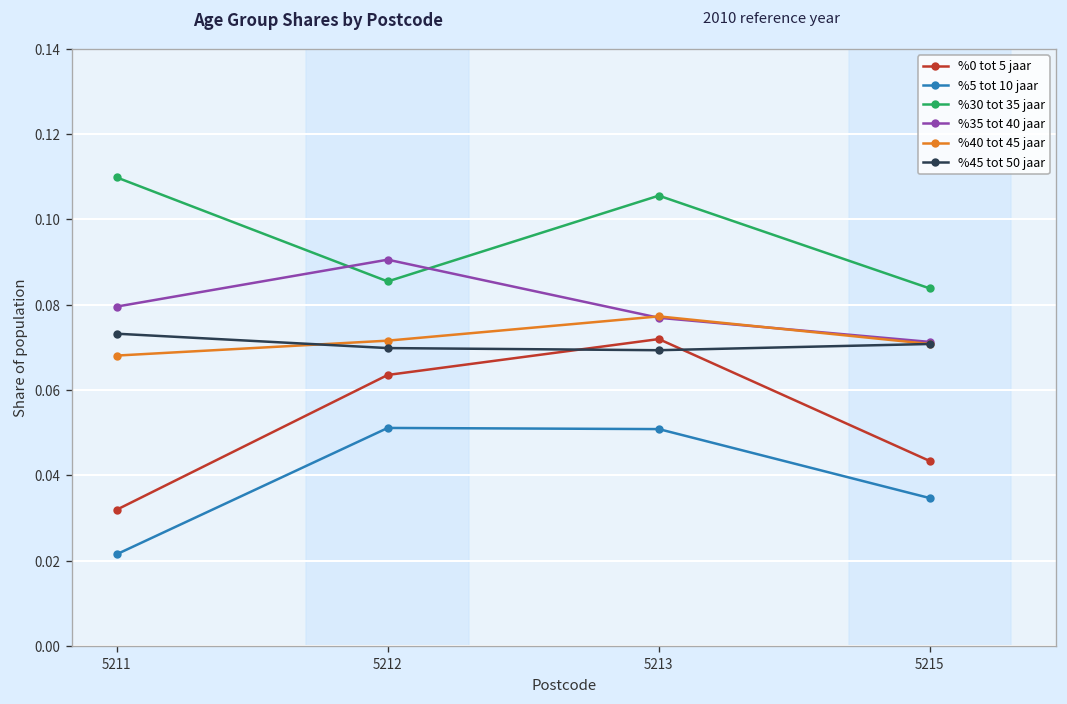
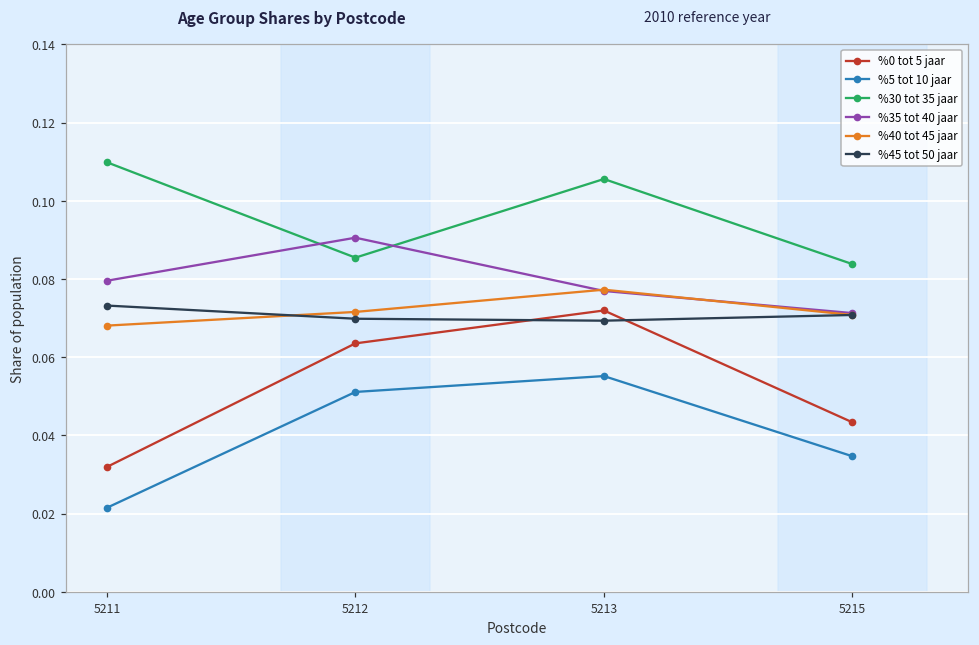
  {
    "%0 tot 5 jaar": {
      "5211": 0.032,
      "5212": 0.064,
      "5213": 0.072,
      "5215": 0.043
    },
    "%5 tot 10 jaar": {
      "5211": 0.022,
      "5212": 0.051,
-     "5213": 0.051,
+     "5213": 0.055,
      "5215": 0.035
    },
    "%30 tot 35 jaar": {
      "5211": 0.110,
      "5212": 0.085,
      "5213": 0.106,
      "5215": 0.084
    },
    "%35 tot 40 jaar": {
      "5211": 0.080,
      "5212": 0.091
    },
    "%40 tot 45 jaar": {
      "5211": 0.068,
      "5212": 0.072
    },
    "%45 tot 50 jaar": {
      "5211": 0.073,
      "5212": 0.070,
      "5213": 0.069
    }
  }
